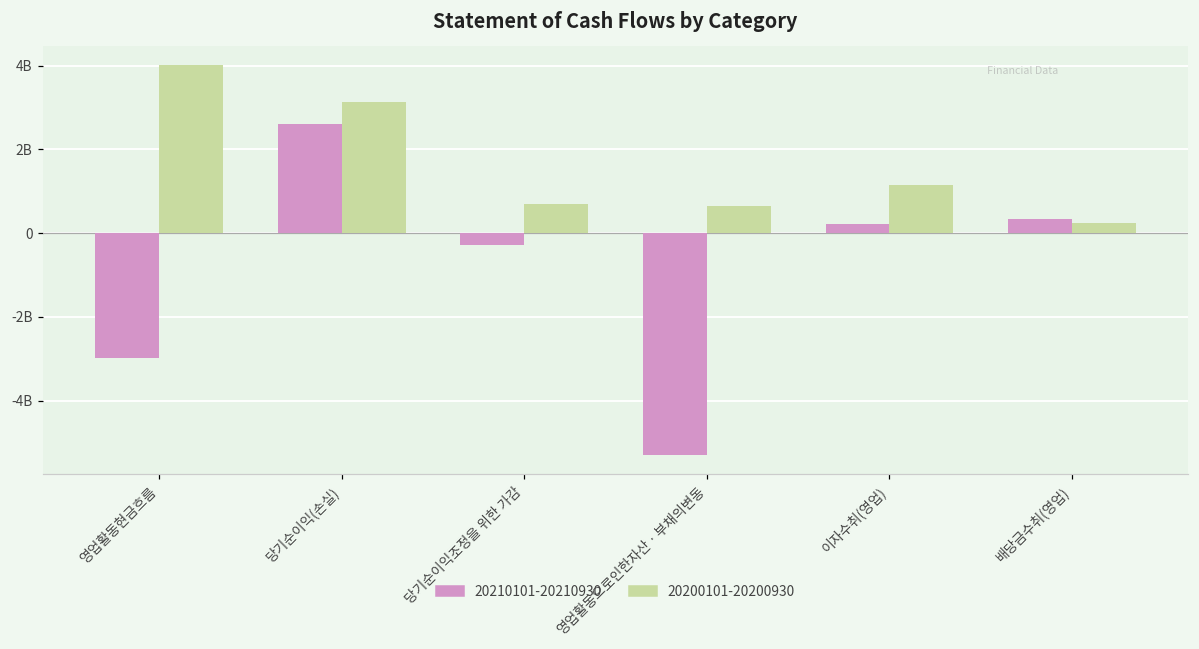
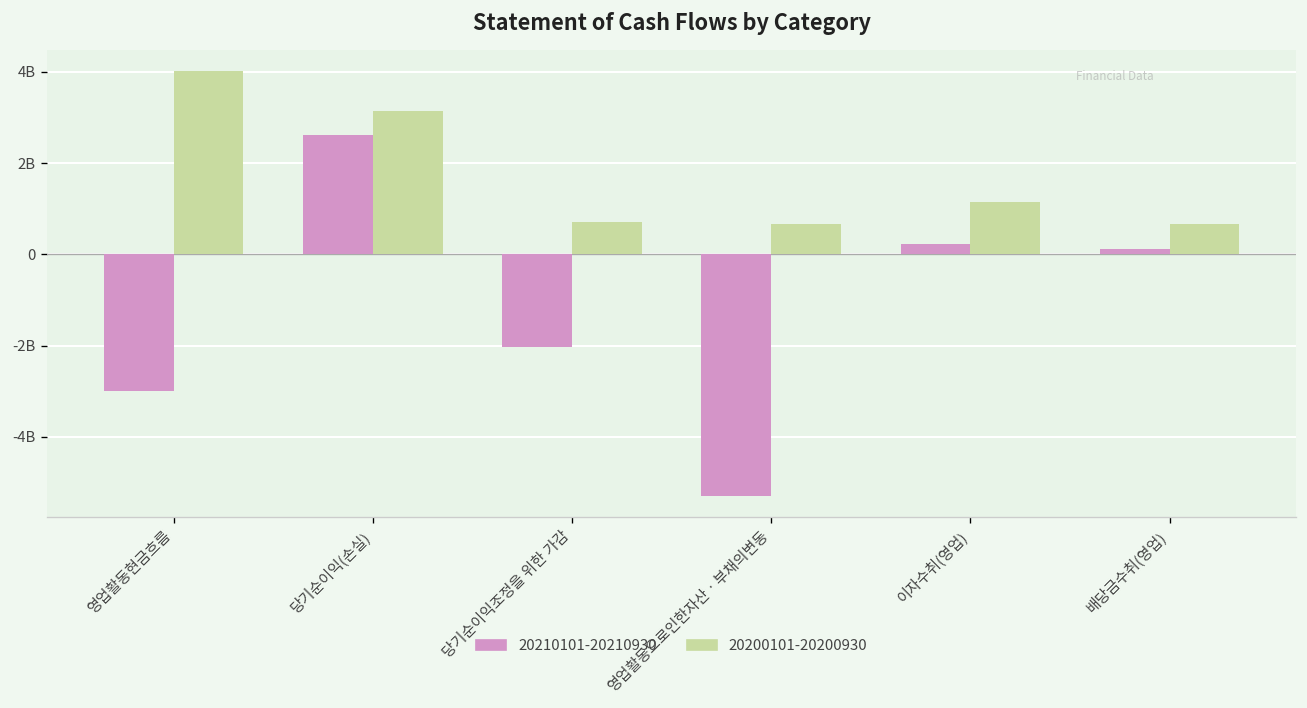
  {
    "20210101-20210930": {
      "영업활동현금흐름": -3000000000,
      "당기순이익(손실)": 2600000000,
-     "당기순이익조정을 위한 가감": -300000000,
+     "당기순이익조정을 위한 가감": -2000000000,
      "영업활동으로인한자산ㆍ부채의변동": -5300000000,
      "이자수취(영업)": 200000000,
-     "배당금수취(영업)": 300000000
+     "배당금수취(영업)": 100000000
    },
    "20200101-20200930": {
      "영업활동현금흐름": 4000000000,
      "당기순이익(손실)": 3100000000,
      "당기순이익조정을 위한 가감": 700000000,
      "영업활동으로인한자산ㆍ부채의변동": 700000000,
      "이자수취(영업)": 1200000000,
-     "배당금수취(영업)": 200000000
+     "배당금수취(영업)": 700000000
    }
  }
